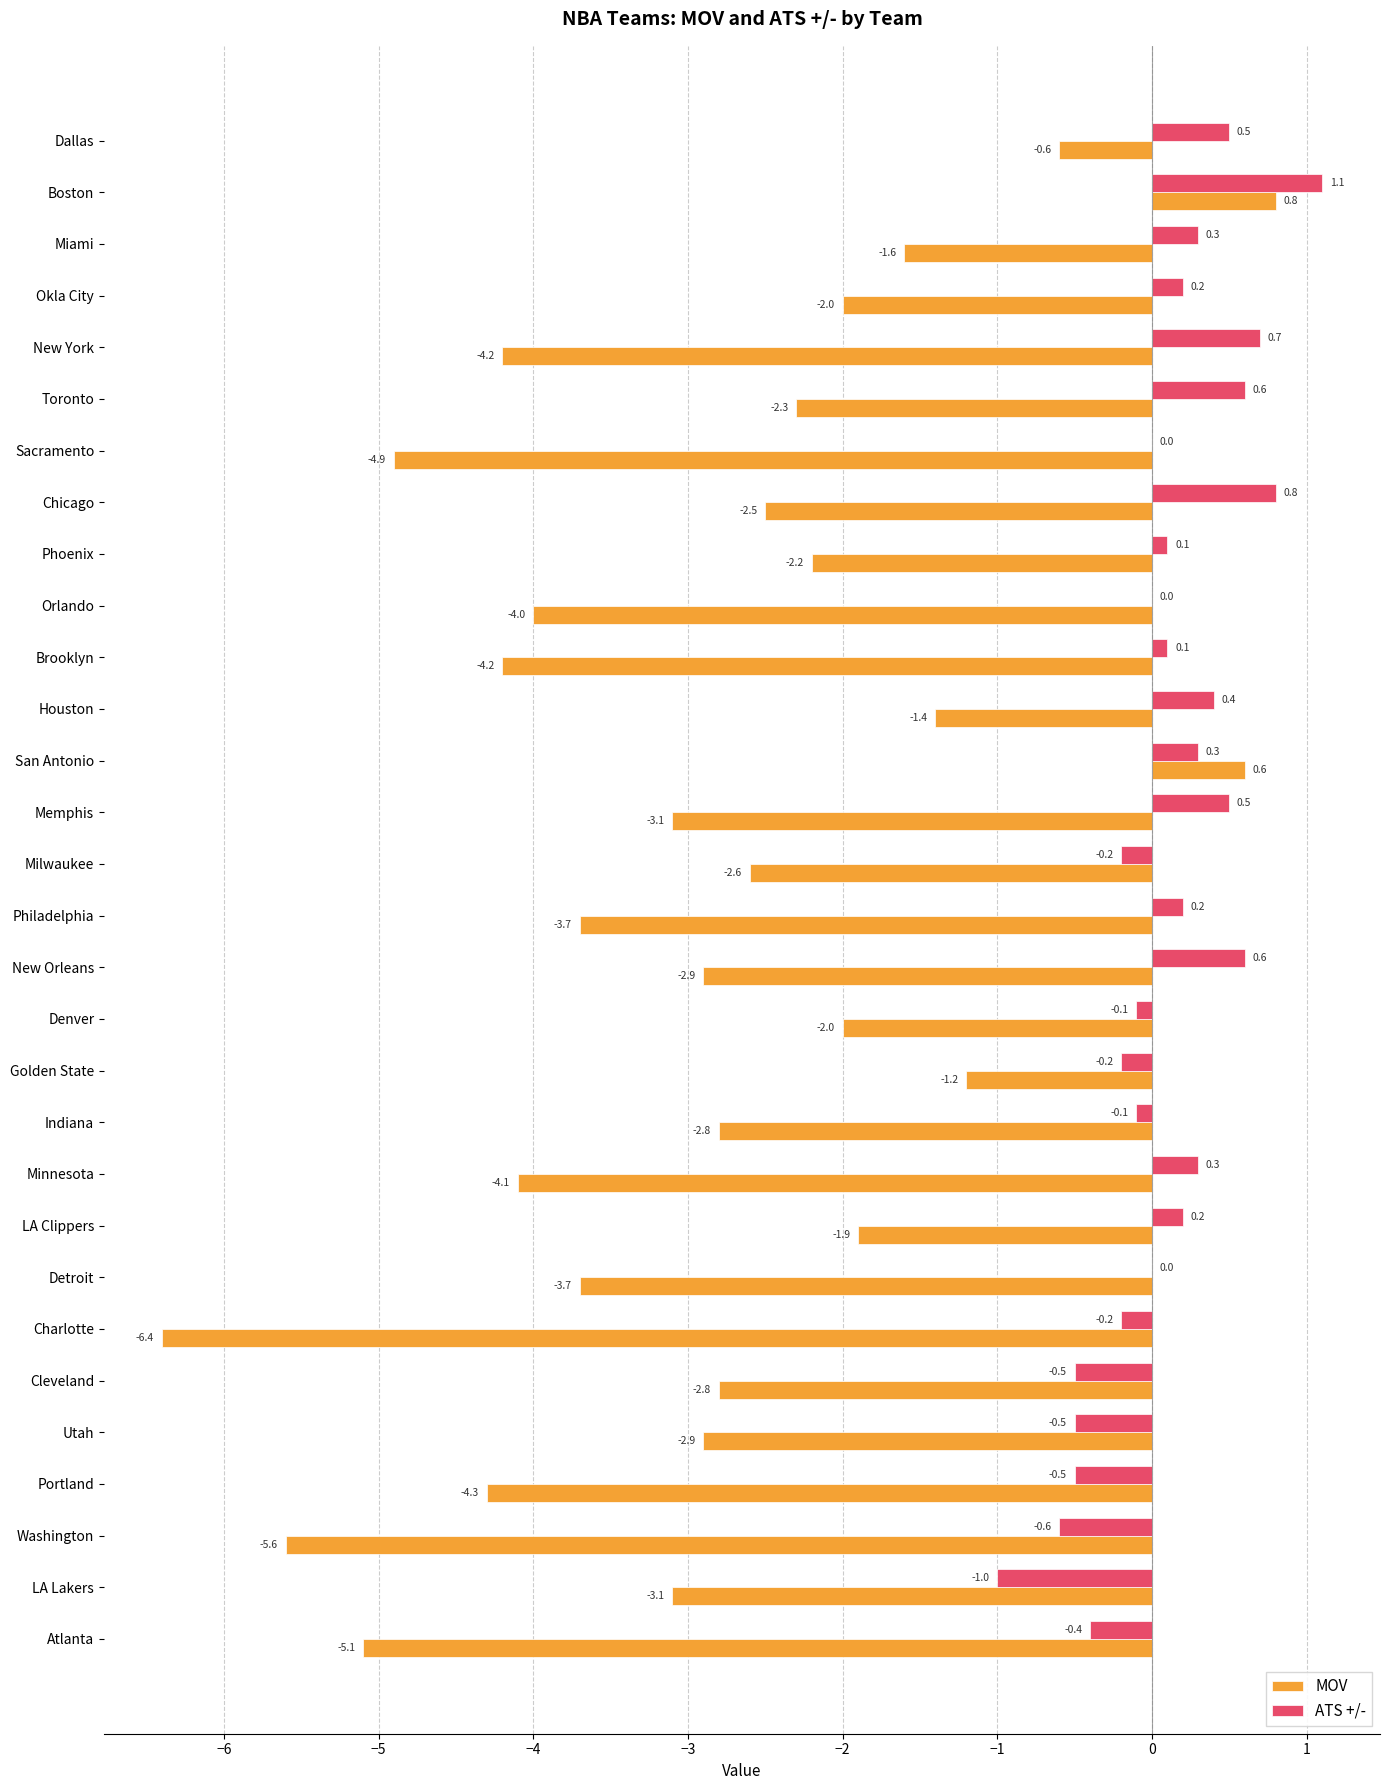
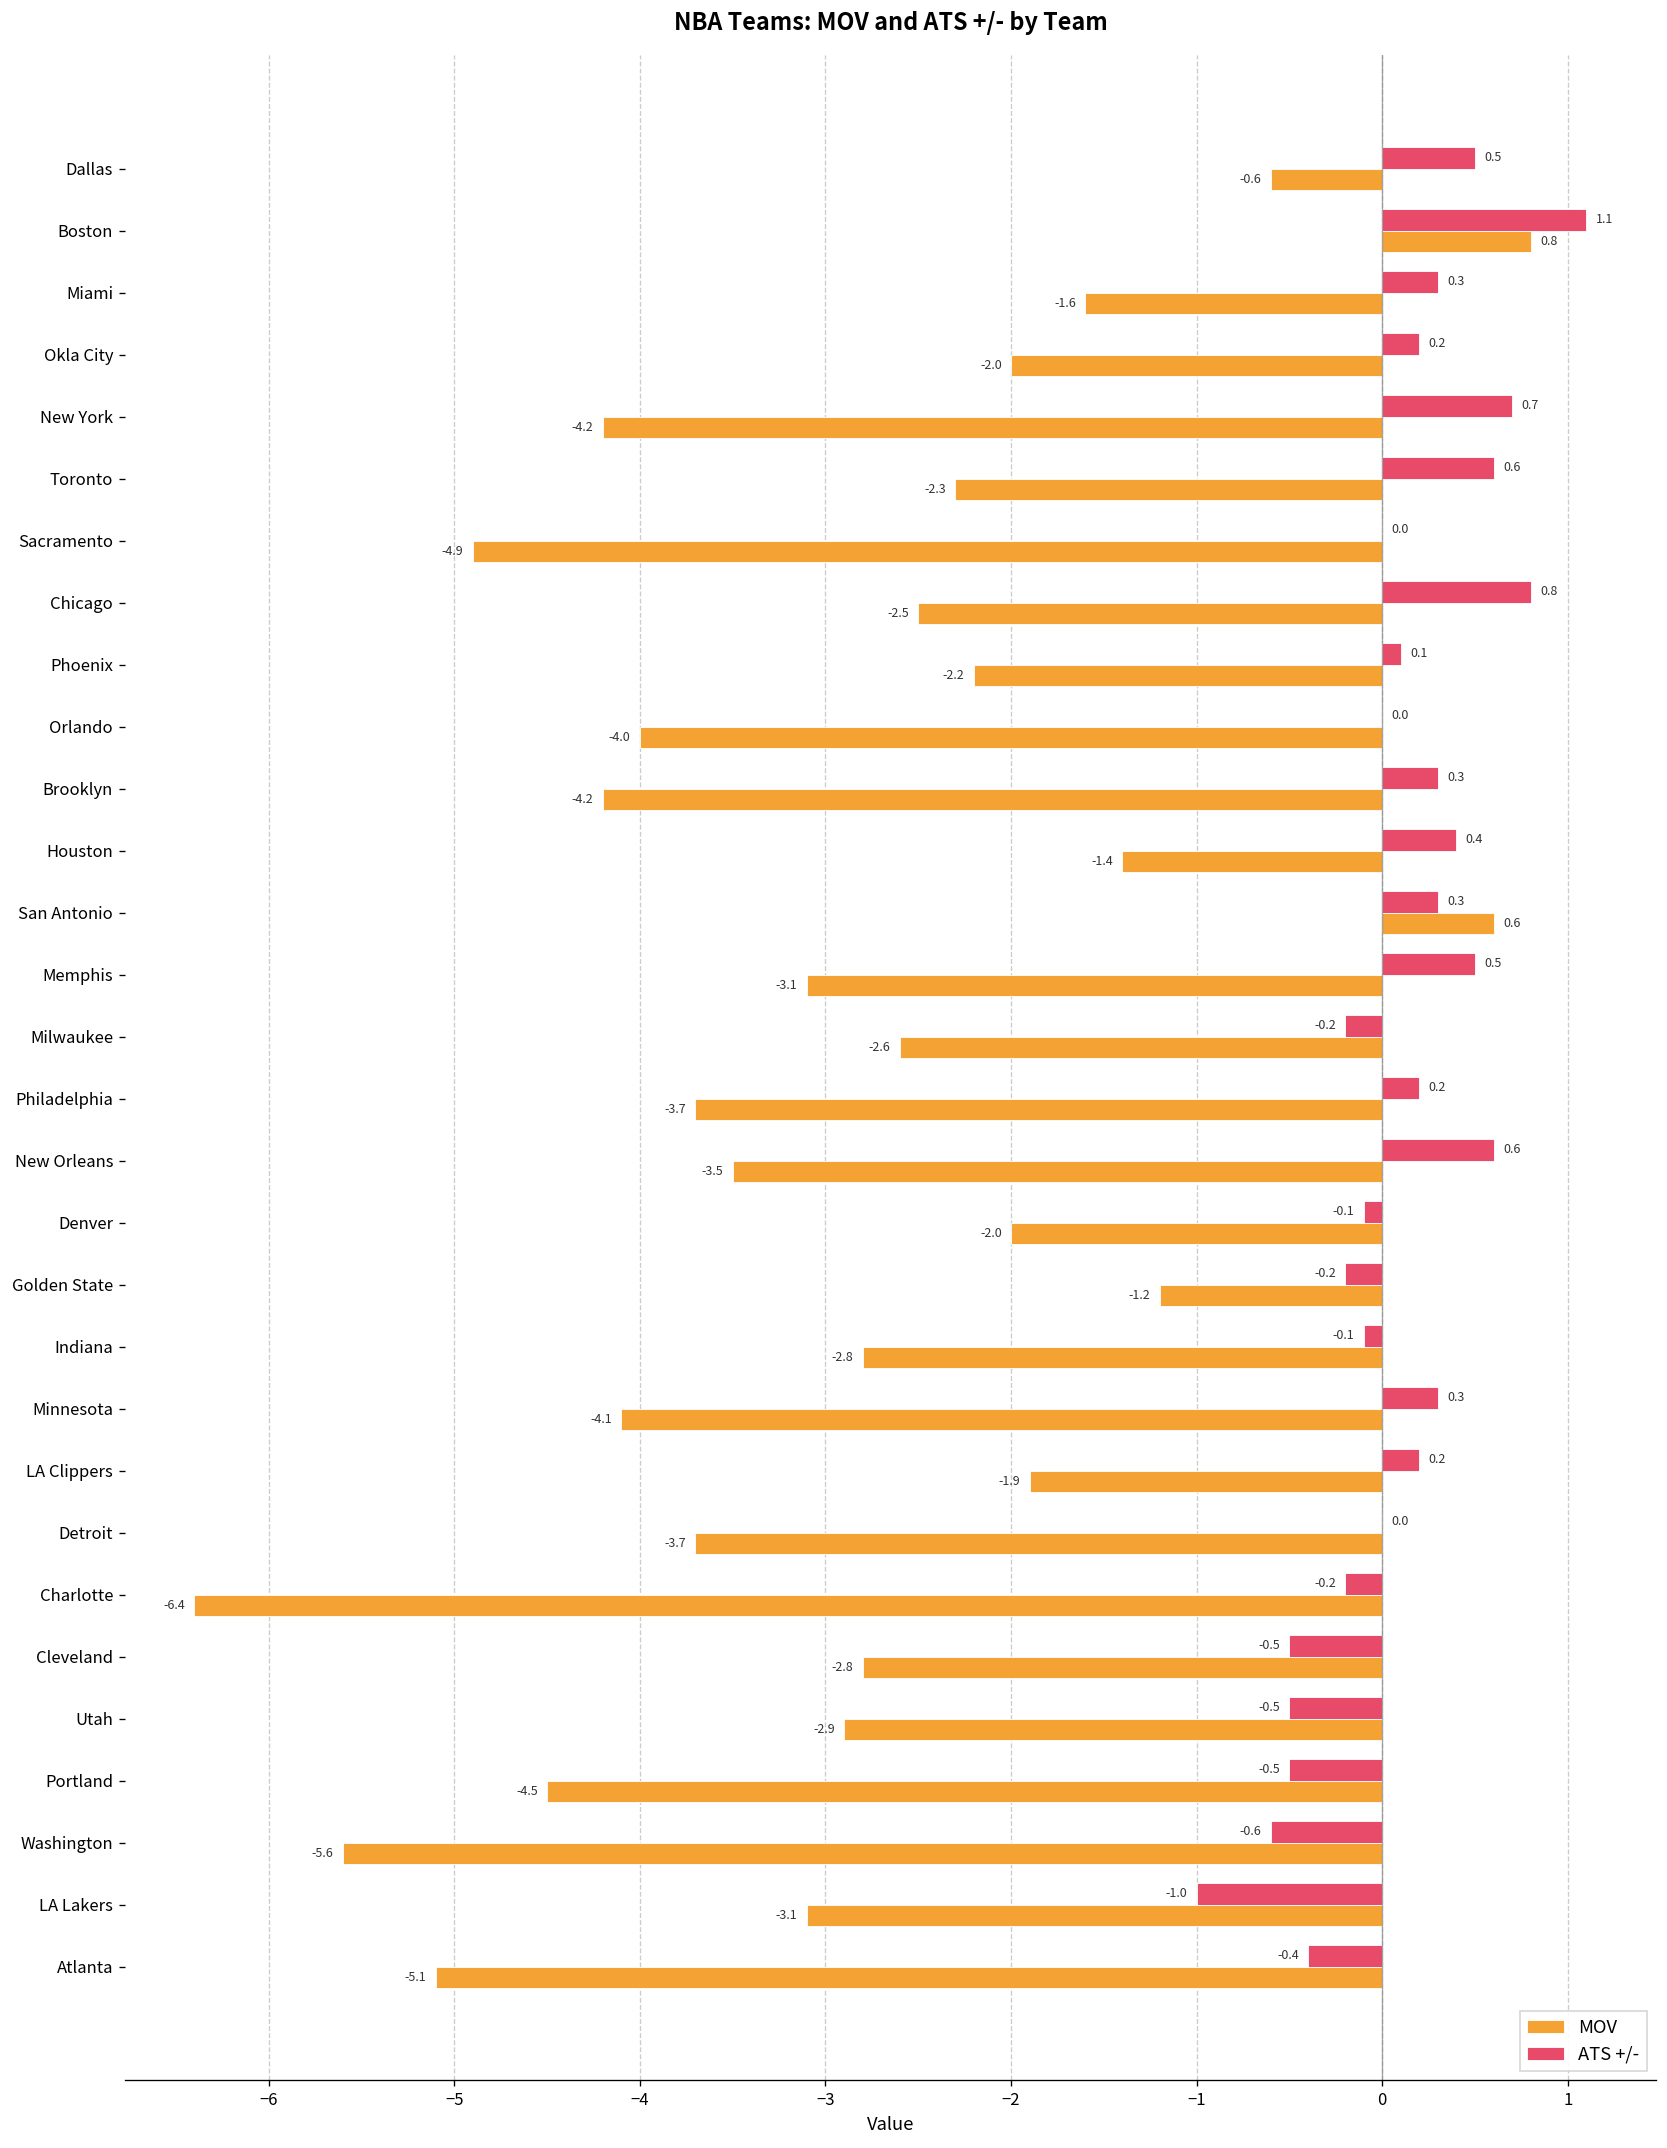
  {
    "MOV": {
      "Dallas": -0.6,
      "Boston": 0.8,
      "Miami": -1.6,
      "Okla City": -2.0,
      "New York": -4.2,
      "Toronto": -2.3,
      "Sacramento": -4.9,
      "Chicago": -2.5,
      "Phoenix": -2.2,
      "Orlando": -4.0,
      "Brooklyn": -4.2,
      "Houston": -1.4,
      "San Antonio": 0.6,
      "Memphis": -3.1,
      "Milwaukee": -2.6,
      "Philadelphia": -3.7,
-     "New Orleans": -2.9,
+     "New Orleans": -3.5,
      "Denver": -2.0,
      "Golden State": -1.2,
      "Indiana": -2.8,
      "Minnesota": -4.1,
      "LA Clippers": -1.9,
      "Detroit": -3.7,
      "Charlotte": -6.4,
      "Cleveland": -2.8,
      "Utah": -2.9,
-     "Portland": -4.3,
+     "Portland": -4.5,
      "Washington": -5.6,
      "LA Lakers": -3.1,
      "Atlanta": -5.1
    },
    "ATS +/-": {
      "Dallas": 0.5,
      "Boston": 1.1,
      "Miami": 0.3,
      "Okla City": 0.2,
      "New York": 0.7,
      "Toronto": 0.6,
      "Sacramento": 0.0,
      "Chicago": 0.8,
      "Phoenix": 0.1,
      "Orlando": 0.0,
-     "Brooklyn": 0.1,
+     "Brooklyn": 0.3,
      "Houston": 0.4,
      "San Antonio": 0.3,
      "Memphis": 0.5,
      "Milwaukee": -0.2,
      "Philadelphia": 0.2,
      "New Orleans": 0.6,
      "Denver": -0.1,
      "Golden State": -0.2,
      "Indiana": -0.1,
      "Minnesota": 0.3,
      "LA Clippers": 0.2,
      "Detroit": 0.0,
      "Charlotte": -0.2,
      "Cleveland": -0.5,
      "Utah": -0.5,
      "Portland": -0.5,
      "Washington": -0.6,
      "LA Lakers": -1.0,
      "Atlanta": -0.4
    }
  }
